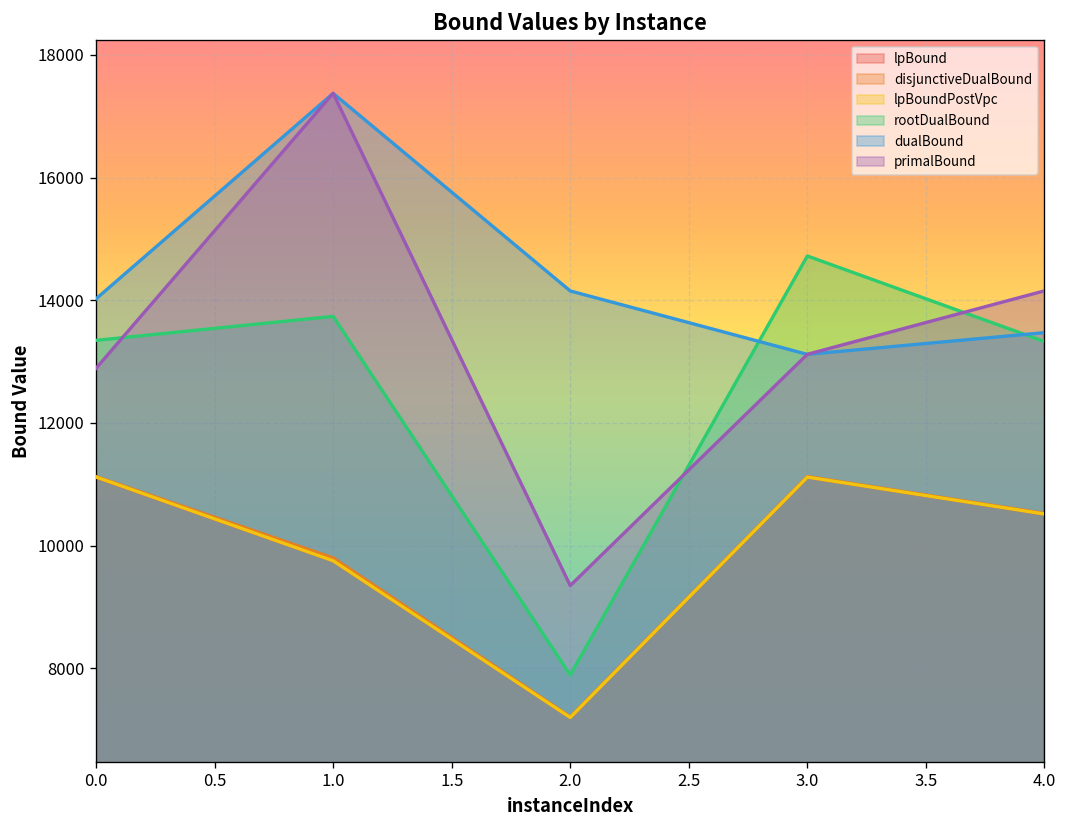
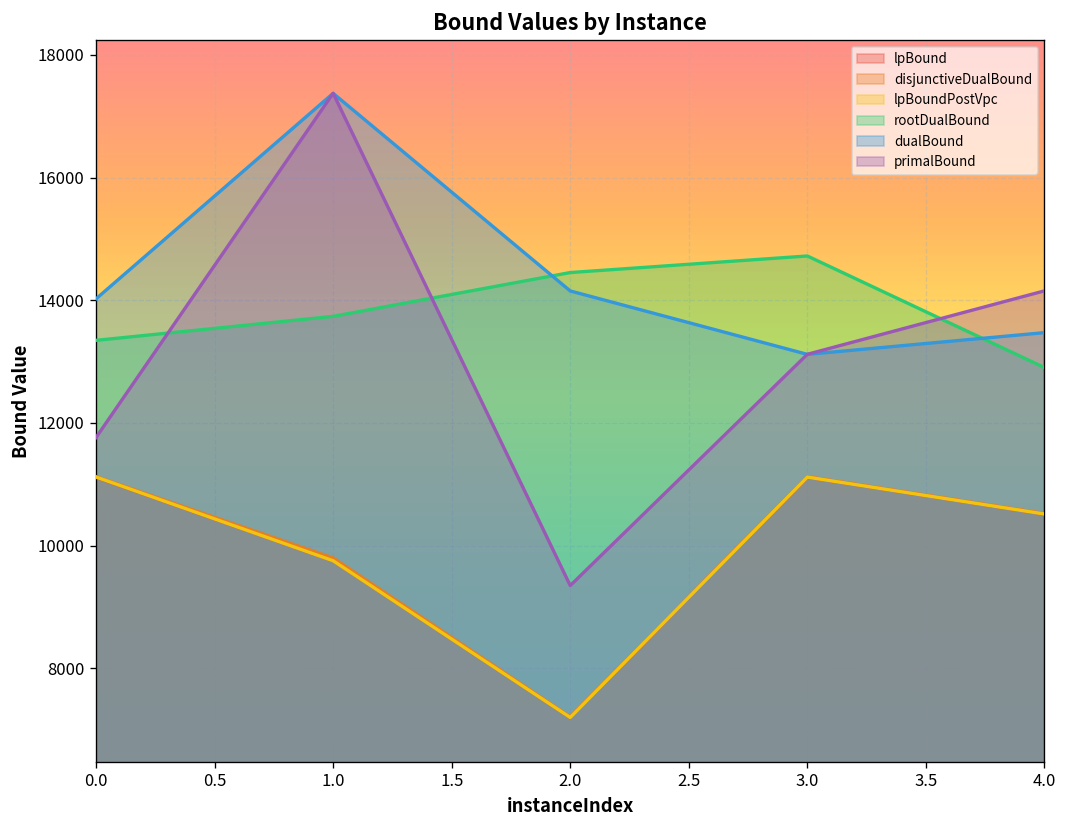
  {
    "rootDualBound": {
      "0.0": 13300,
      "1.0": 13700,
-     "2.0": 7900,
+     "2.0": 14500,
      "3.0": 14700,
-     "4.0": 13300
+     "4.0": 12900
    },
    "dualBound": {
      "0.0": 14000,
      "2.0": 14200,
      "4.0": 13500
    },
    "primalBound": {
-     "0.0": 12900,
+     "0.0": 11800,
      "2.0": 9300,
      "4.0": 14200
    }
  }
